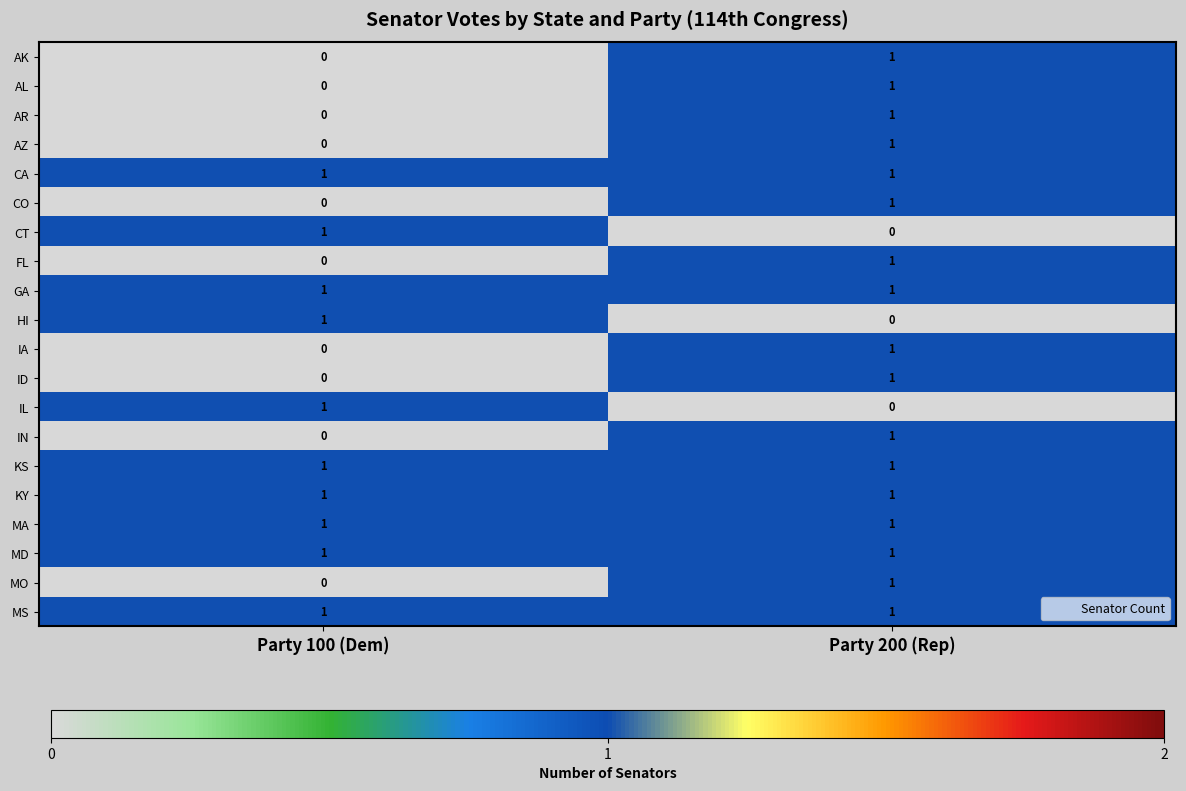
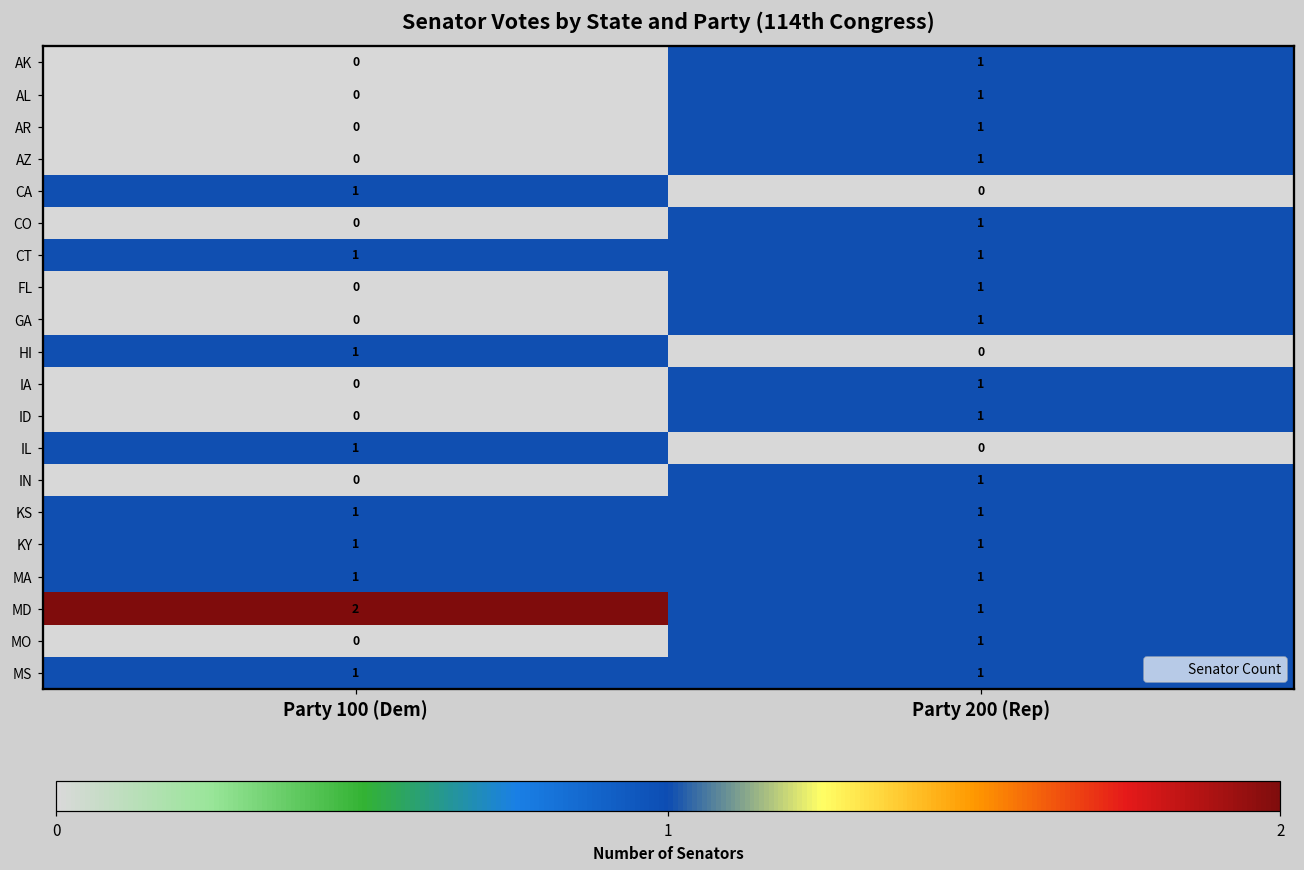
  {
    "AK": {
      "Party 100 (Dem)": 0,
      "Party 200 (Rep)": 1
    },
    "AL": {
      "Party 100 (Dem)": 0,
      "Party 200 (Rep)": 1
    },
    "AR": {
      "Party 100 (Dem)": 0,
      "Party 200 (Rep)": 1
    },
    "AZ": {
      "Party 100 (Dem)": 0,
      "Party 200 (Rep)": 1
    },
    "CA": {
      "Party 100 (Dem)": 1,
-     "Party 200 (Rep)": 1
+     "Party 200 (Rep)": 0
    },
    "CO": {
      "Party 100 (Dem)": 0,
      "Party 200 (Rep)": 1
    },
    "CT": {
      "Party 100 (Dem)": 1,
-     "Party 200 (Rep)": 0
+     "Party 200 (Rep)": 1
    },
    "FL": {
      "Party 100 (Dem)": 0,
      "Party 200 (Rep)": 1
    },
    "GA": {
-     "Party 100 (Dem)": 1,
+     "Party 100 (Dem)": 0,
      "Party 200 (Rep)": 1
    },
    "HI": {
      "Party 100 (Dem)": 1,
      "Party 200 (Rep)": 0
    },
    "IA": {
      "Party 100 (Dem)": 0,
      "Party 200 (Rep)": 1
    },
    "ID": {
      "Party 100 (Dem)": 0,
      "Party 200 (Rep)": 1
    },
    "IL": {
      "Party 100 (Dem)": 1,
      "Party 200 (Rep)": 0
    },
    "IN": {
      "Party 100 (Dem)": 0,
      "Party 200 (Rep)": 1
    },
    "KS": {
      "Party 100 (Dem)": 1,
      "Party 200 (Rep)": 1
    },
    "KY": {
      "Party 100 (Dem)": 1,
      "Party 200 (Rep)": 1
    },
    "MA": {
      "Party 100 (Dem)": 1,
      "Party 200 (Rep)": 1
    },
    "MD": {
-     "Party 100 (Dem)": 1,
+     "Party 100 (Dem)": 2,
      "Party 200 (Rep)": 1
    },
    "MO": {
      "Party 100 (Dem)": 0,
      "Party 200 (Rep)": 1
    },
    "MS": {
      "Party 100 (Dem)": 1,
      "Party 200 (Rep)": 1
    }
  }
